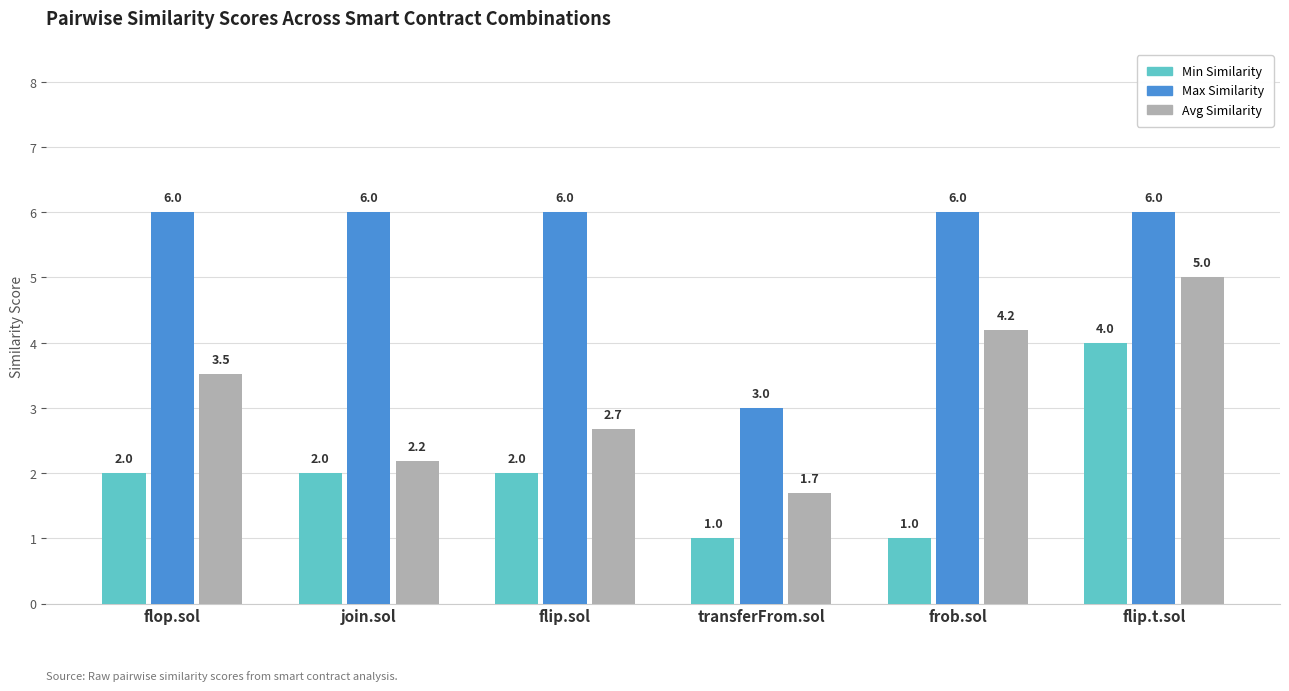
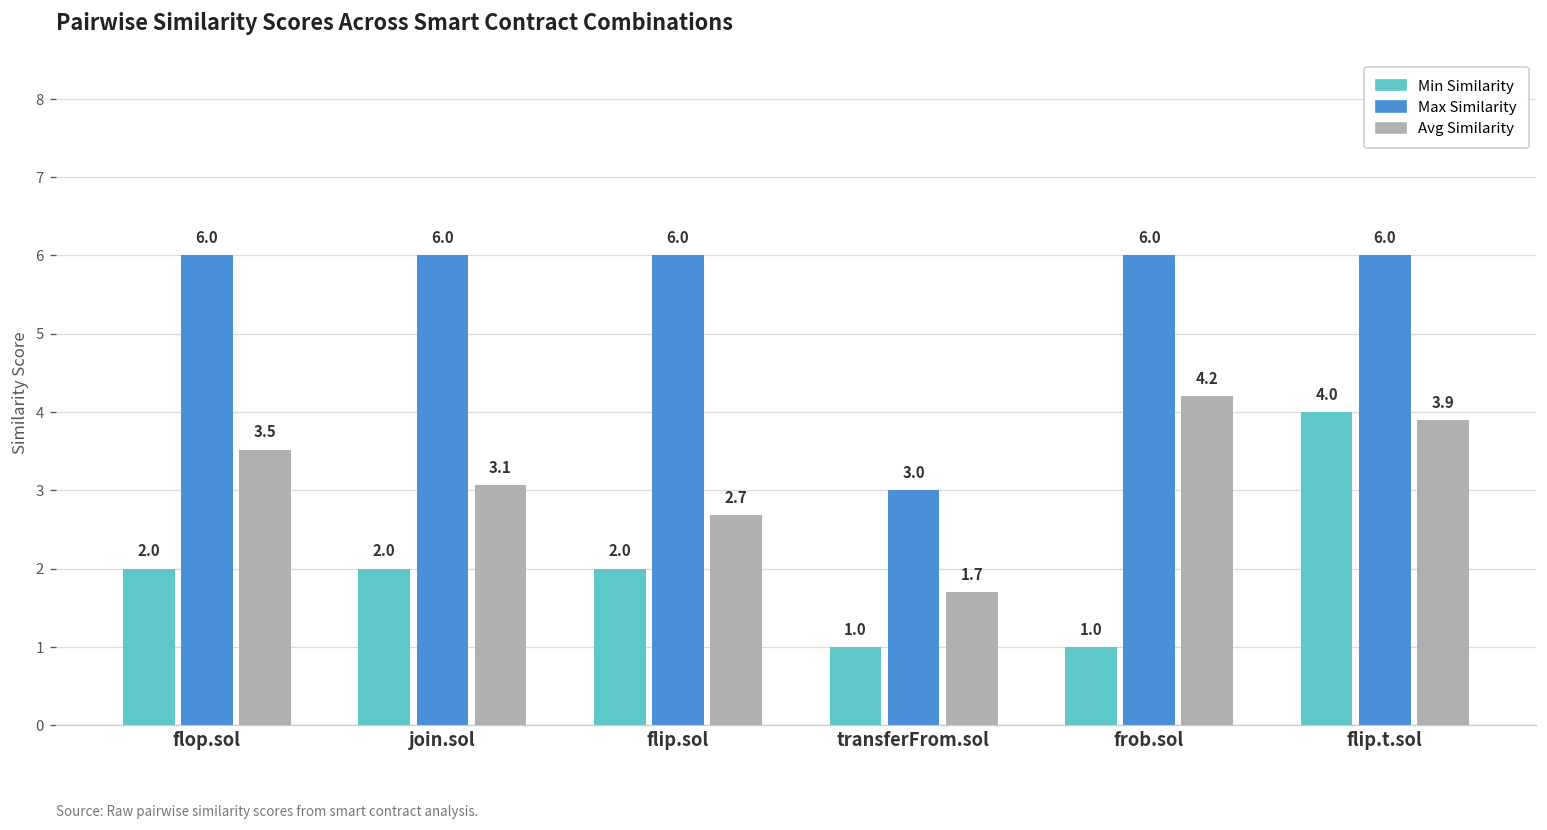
  {
    "Min Similarity": {
      "flop.sol": 2.0,
      "join.sol": 2.0,
      "flip.sol": 2.0,
      "transferFrom.sol": 1.0,
      "frob.sol": 1.0,
      "flip.t.sol": 4.0
    },
    "Max Similarity": {
      "flop.sol": 6.0,
      "join.sol": 6.0,
      "flip.sol": 6.0,
      "transferFrom.sol": 3.0,
      "frob.sol": 6.0,
      "flip.t.sol": 6.0
    },
    "Avg Similarity": {
      "flop.sol": 3.5,
-     "join.sol": 2.2,
+     "join.sol": 3.1,
      "flip.sol": 2.7,
      "transferFrom.sol": 1.7,
      "frob.sol": 4.2,
-     "flip.t.sol": 5.0
+     "flip.t.sol": 3.9
    }
  }
